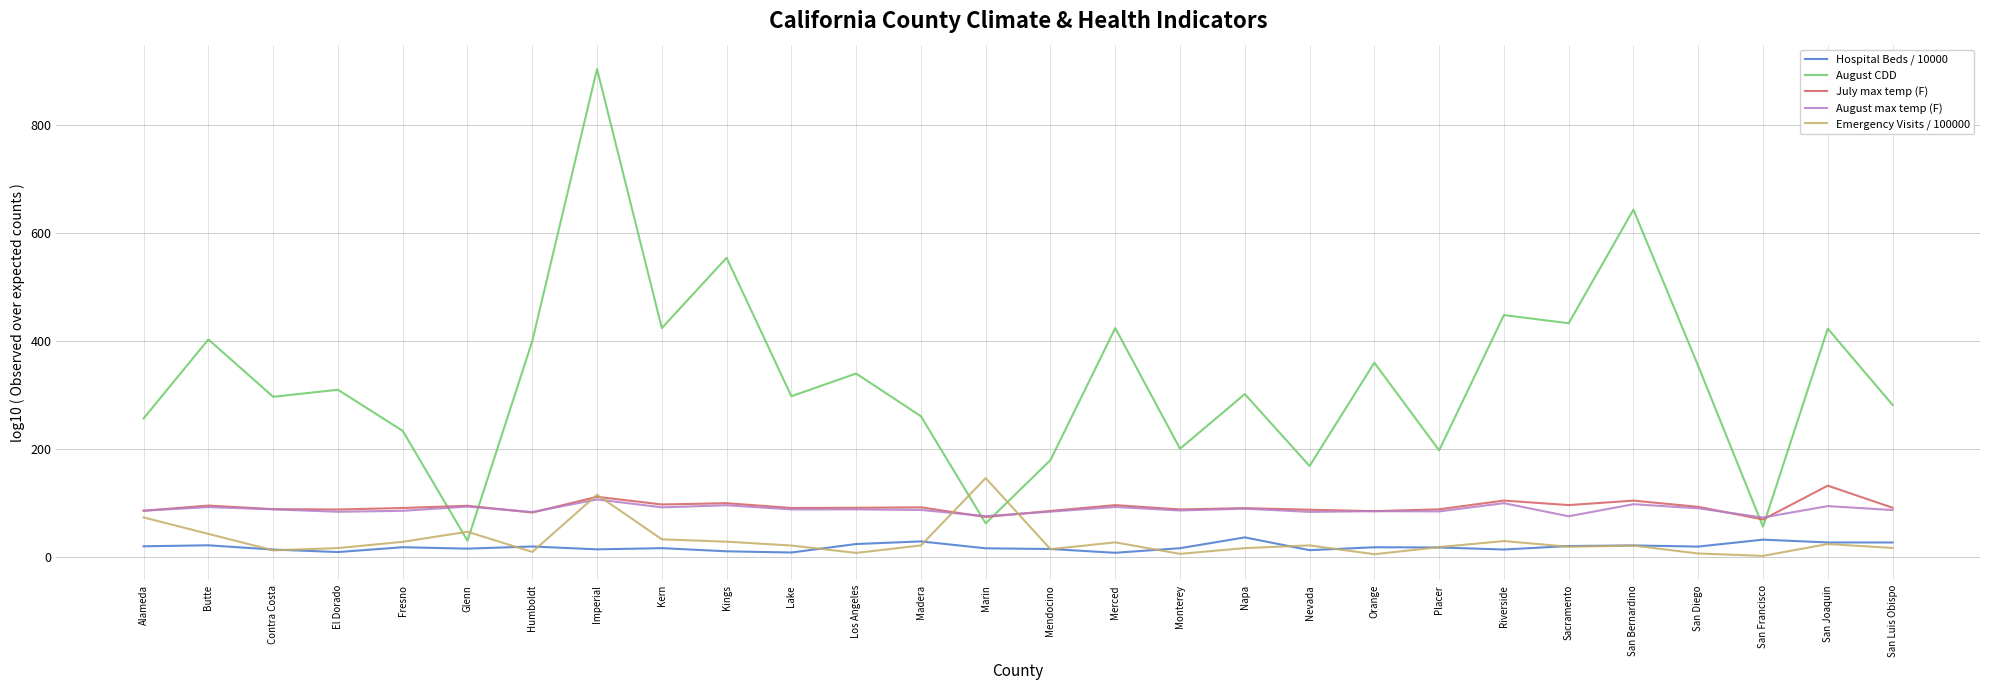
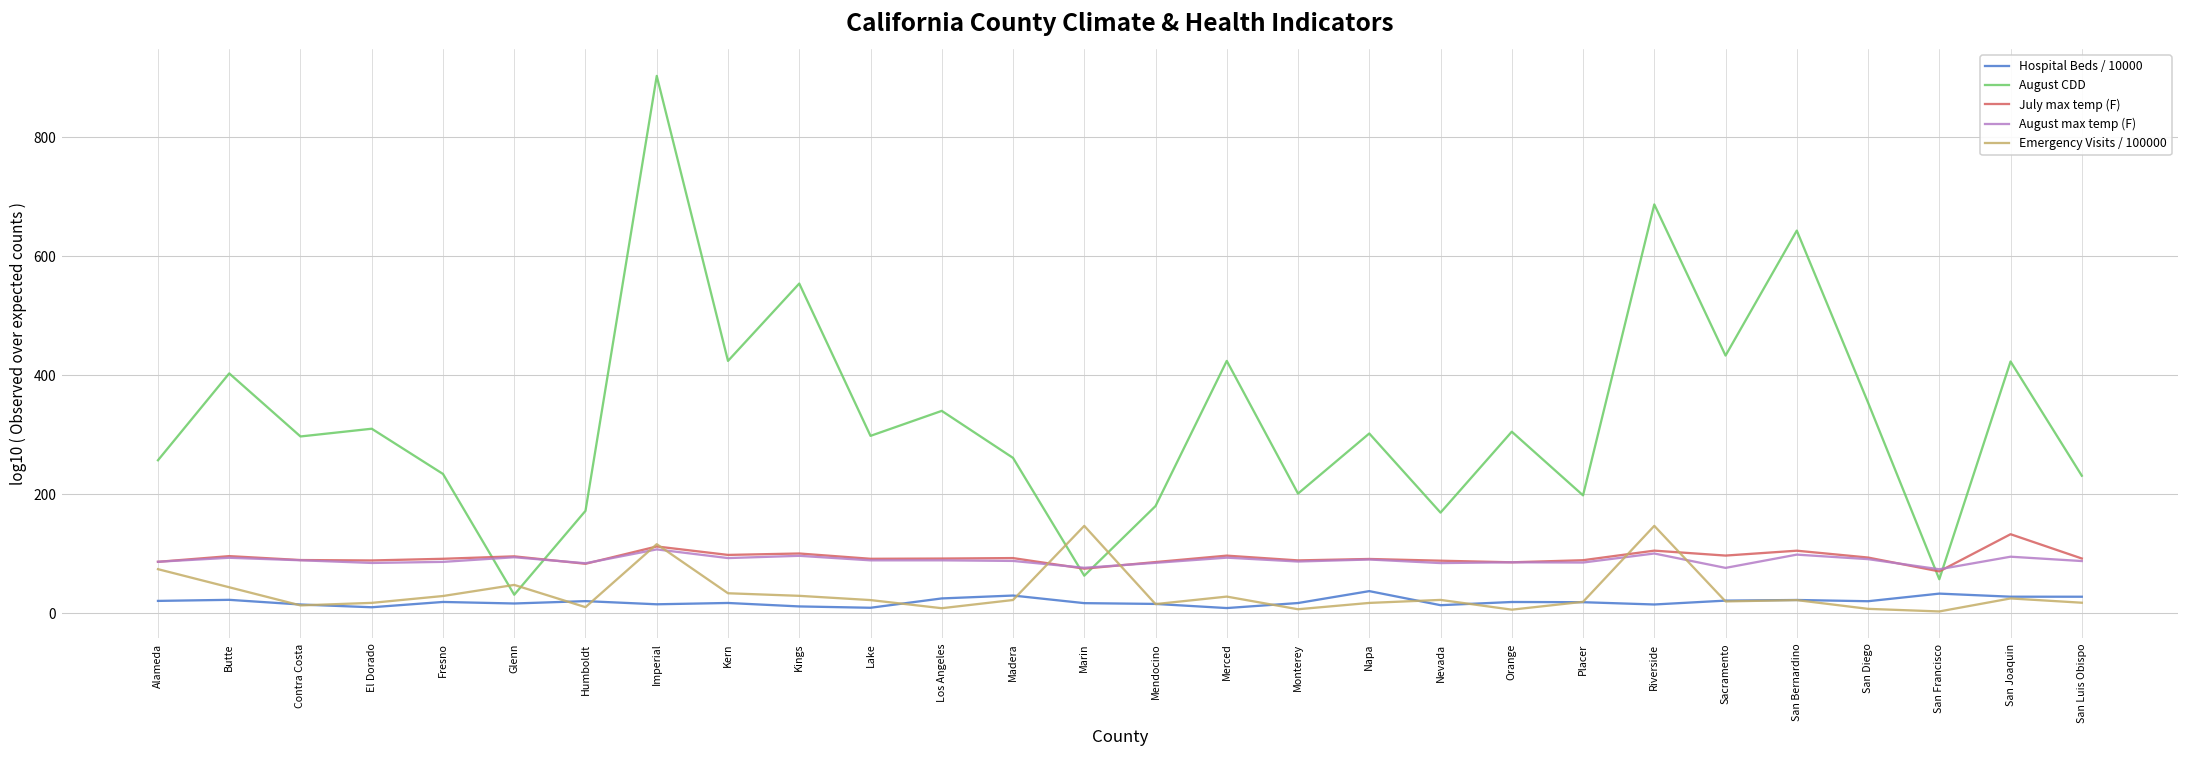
  {
    "Hospital Beds / 10000": {
      "Alameda": 20,
      "Butte": 20,
      "El Dorado": 10,
      "Fresno": 20,
      "Glenn": 20,
      "Humboldt": 20,
      "Imperial": 10,
      "Kern": 20,
      "Kings": 10,
      "Lake": 10,
      "Los Angeles": 20,
      "Madera": 30,
      "Marin": 20,
      "Merced": 10,
      "Monterey": 20,
      "Napa": 40,
      "Nevada": 10,
      "Orange": 20,
      "Riverside": 10,
      "San Diego": 20,
      "San Francisco": 30,
      "San Luis Obispo": 30
    },
    "August CDD": {
      "Alameda": 260,
      "Butte": 400,
      "Contra Costa": 300,
      "El Dorado": 310,
      "Fresno": 230,
      "Glenn": 30,
-     "Humboldt": 400,
+     "Humboldt": 170,
      "Imperial": 900,
      "Kern": 420,
      "Kings": 550,
      "Lake": 300,
      "Los Angeles": 340,
      "Madera": 260,
      "Marin": 60,
      "Mendocino": 180,
      "Merced": 420,
      "Monterey": 200,
      "Napa": 300,
      "Nevada": 170,
-     "Orange": 360,
+     "Orange": 310,
      "Placer": 200,
-     "Riverside": 450,
+     "Riverside": 690,
      "Sacramento": 430,
      "San Bernardino": 640,
      "San Diego": 350,
      "San Francisco": 60,
      "San Joaquin": 420,
-     "San Luis Obispo": 280
+     "San Luis Obispo": 230
    },
    "July max temp (F)": {
      "Fresno": 90,
      "Kern": 100,
      "Madera": 90,
      "Riverside": 110,
      "Sacramento": 100,
      "San Bernardino": 110,
      "San Joaquin": 130
    },
    "August max temp (F)": {
      "Fresno": 90,
      "Imperial": 110,
      "Kern": 90,
      "Madera": 90,
      "Riverside": 100,
      "Sacramento": 80,
      "San Bernardino": 100,
      "San Joaquin": 90
    },
    "Emergency Visits / 100000": {
      "Alameda": 70,
      "Butte": 40,
      "El Dorado": 20,
      "Fresno": 30,
      "Glenn": 50,
      "Humboldt": 10,
      "Kern": 30,
      "Kings": 30,
      "Lake": 20,
      "Los Angeles": 10,
      "Madera": 20,
      "Marin": 150,
      "Merced": 30,
      "Monterey": 10,
      "Napa": 20,
      "Nevada": 20,
      "Orange": 10,
-     "Riverside": 30,
+     "Riverside": 150,
      "San Diego": 10,
      "San Francisco": 0,
      "San Luis Obispo": 20
    }
  }
